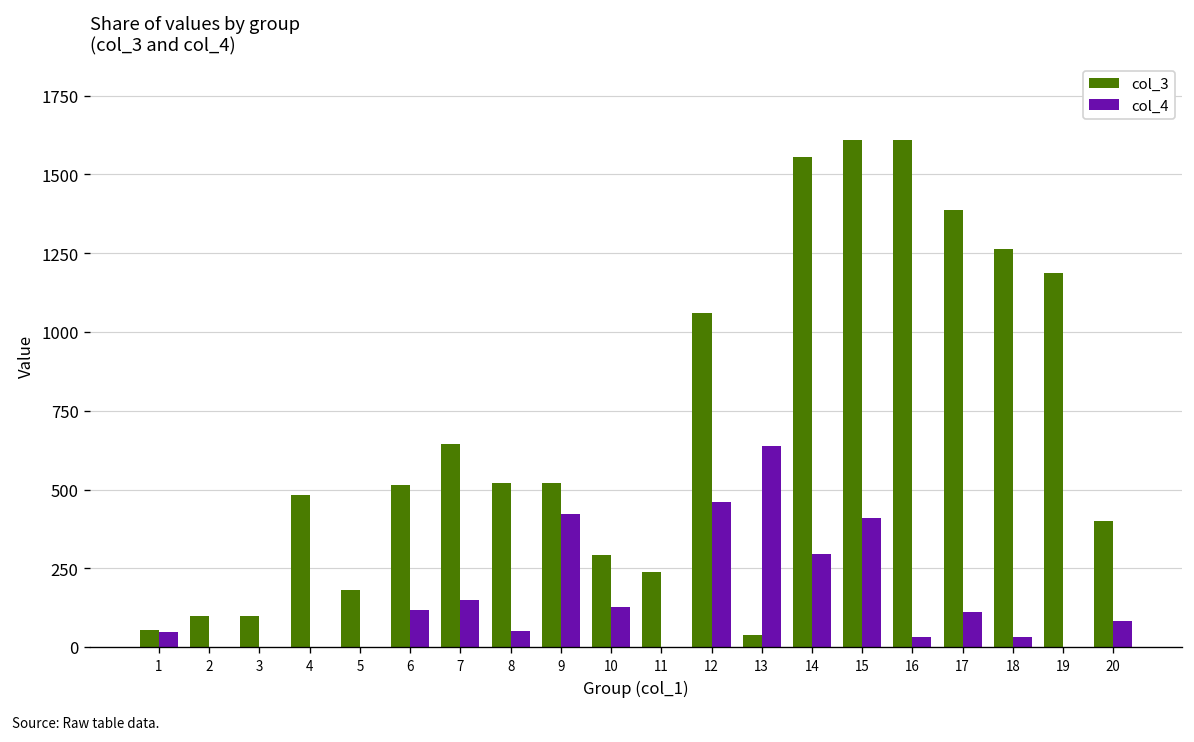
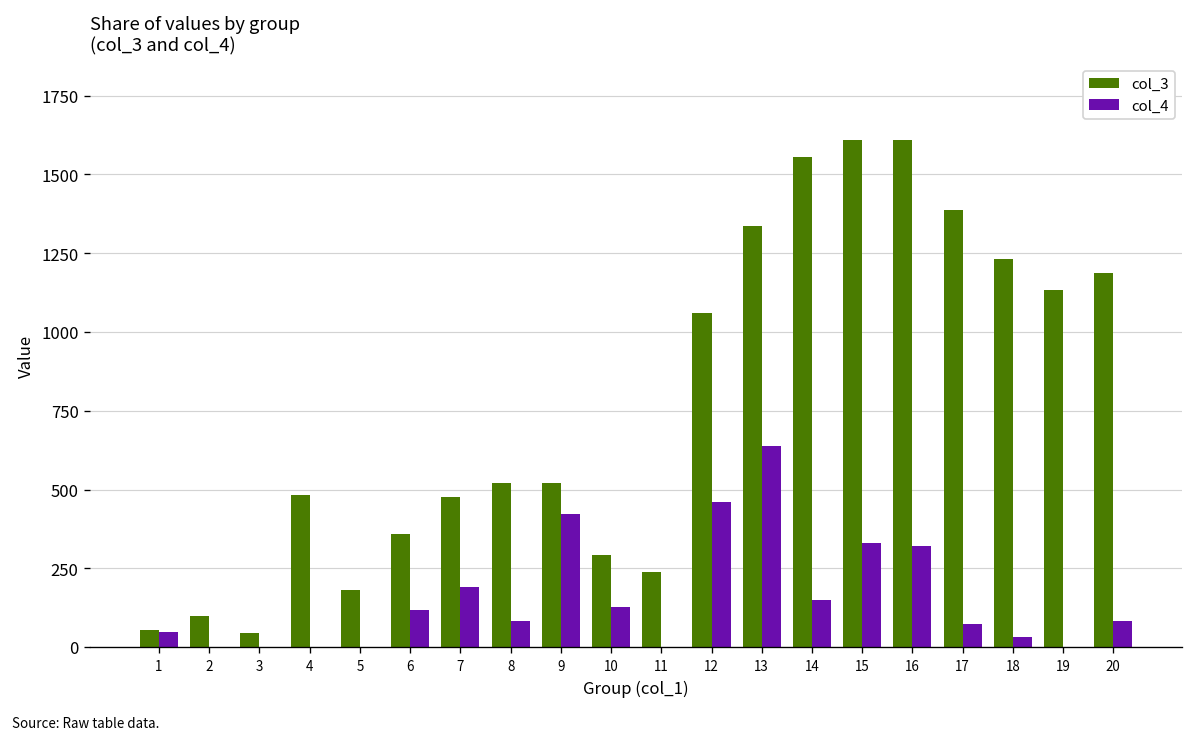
  {
    "col_3": {
      "1": 50,
      "2": 100,
-     "3": 100,
+     "3": 40,
      "4": 480,
      "5": 180,
-     "6": 510,
-     "7": 650,
+     "6": 360,
+     "7": 480,
      "8": 520,
      "9": 520,
      "10": 290,
      "11": 240,
      "12": 1060,
-     "13": 40,
+     "13": 1340,
      "14": 1550,
      "15": 1610,
      "16": 1610,
      "17": 1390,
-     "18": 1260,
-     "19": 1190,
-     "20": 400
+     "18": 1230,
+     "19": 1130,
+     "20": 1190
    },
    "col_4": {
      "1": 50,
      "2": 0,
      "3": 0,
      "4": 0,
      "5": 0,
      "6": 120,
-     "7": 150,
-     "8": 50,
+     "7": 190,
+     "8": 80,
      "9": 420,
      "10": 130,
      "11": 0,
      "12": 460,
      "13": 640,
-     "14": 300,
-     "15": 410,
-     "16": 30,
-     "17": 110,
+     "14": 150,
+     "15": 330,
+     "16": 320,
+     "17": 70,
      "18": 30,
      "19": 0,
      "20": 80
    }
  }
